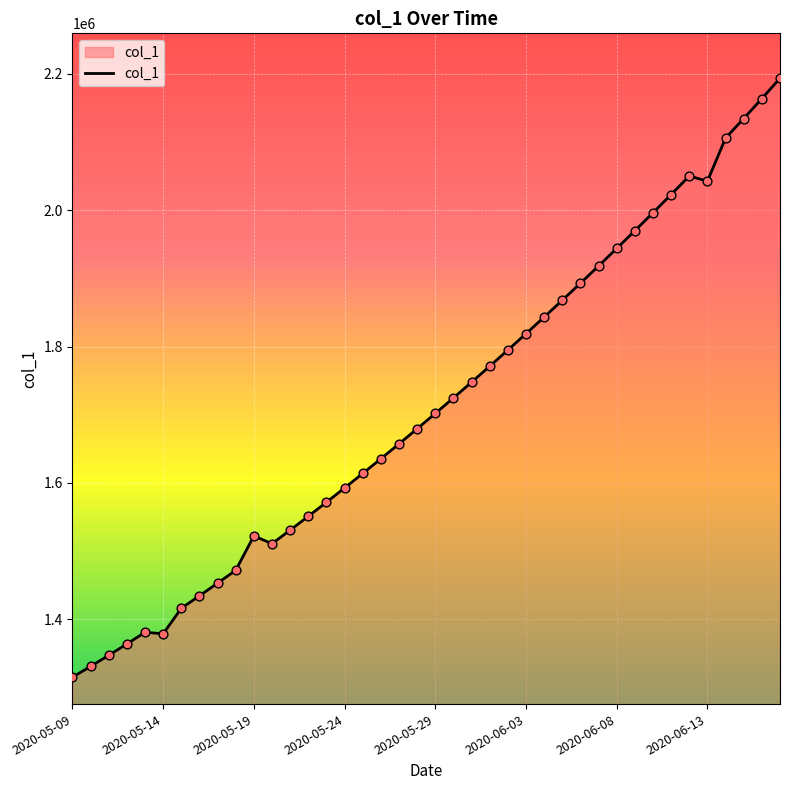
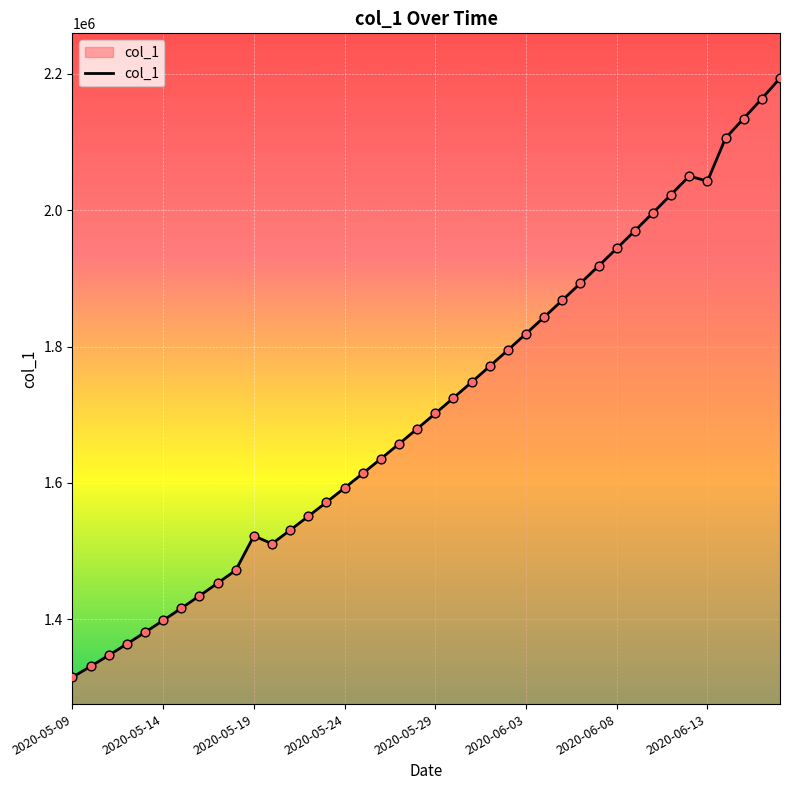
  {
    "2020-05-09": 1320000,
-   "2020-05-14": 1380000,
+   "2020-05-14": 1400000,
    "2020-05-19": 1520000,
    "2020-05-24": 1590000,
    "2020-05-29": 1700000,
    "2020-06-03": 1820000,
    "2020-06-08": 1940000,
    "2020-06-13": 2040000
  }
